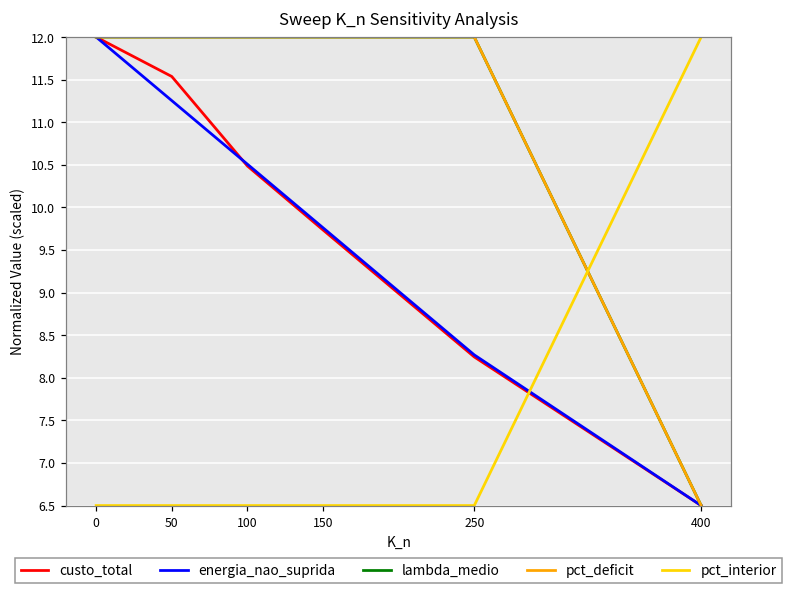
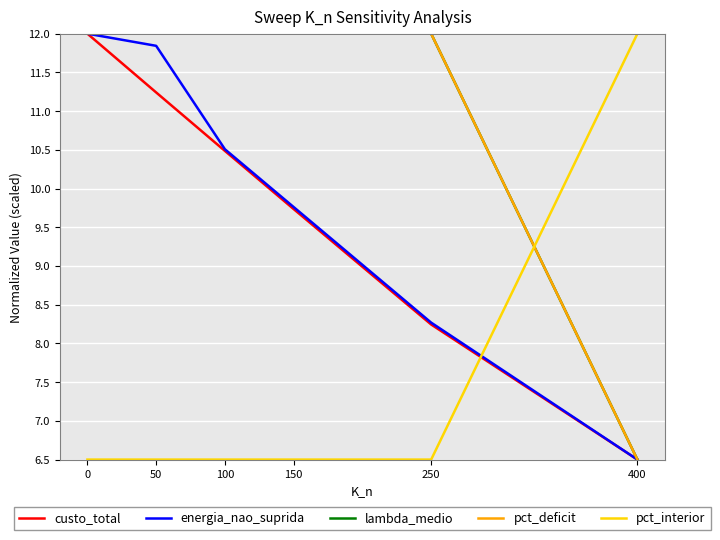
  {
    "custo_total": {
-     "50": 11.5
+     "50": 11.2
    },
    "energia_nao_suprida": {
-     "50": 11.3
+     "50": 11.8
    }
  }
